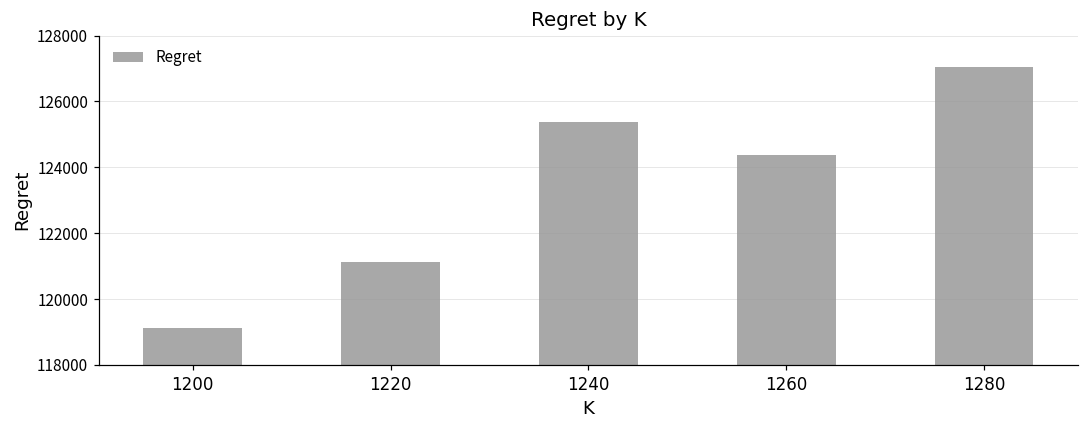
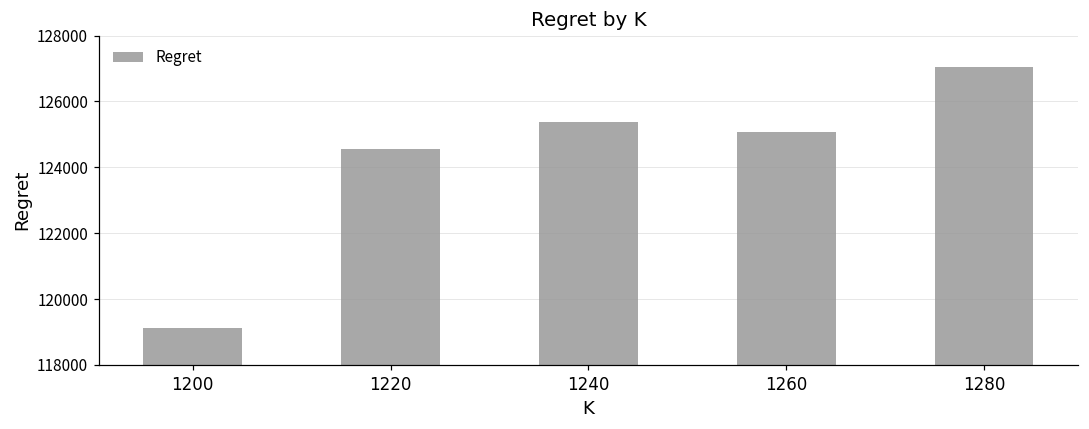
  {
    "1200": 119100,
-   "1220": 121100,
+   "1220": 124600,
    "1240": 125400,
-   "1260": 124400,
+   "1260": 125100,
    "1280": 127000
  }
